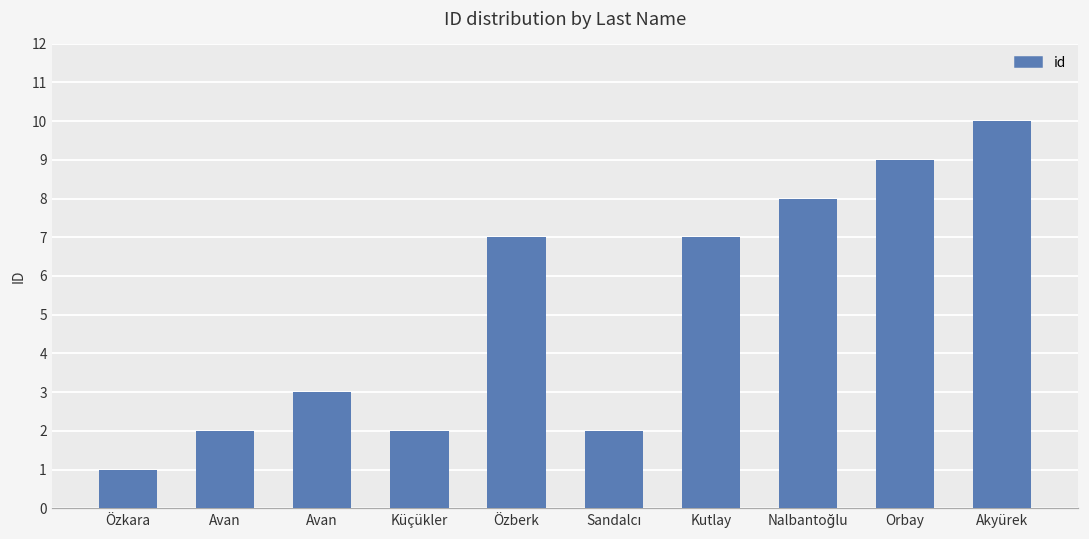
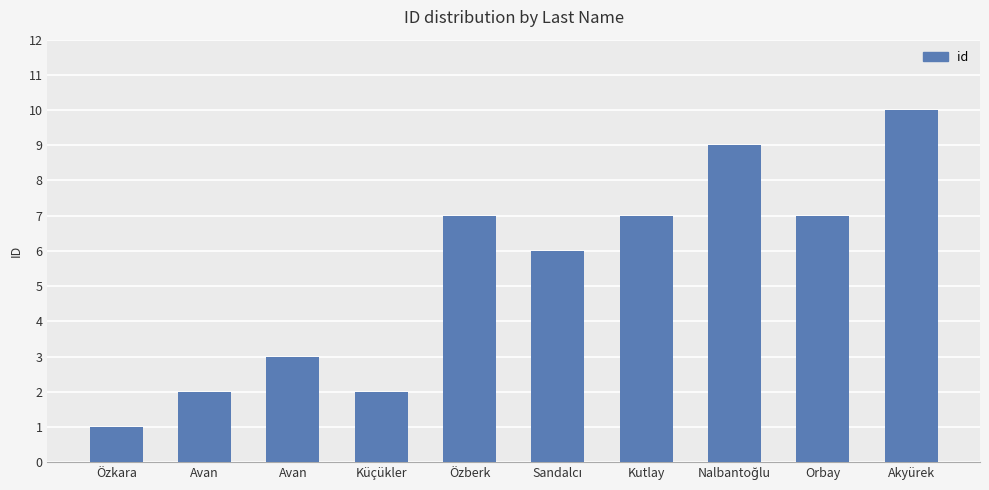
  {
    "Özkara": 1,
    "Küçükler": 2,
    "Özberk": 7,
-   "Sandalcı": 2,
+   "Sandalcı": 6,
    "Kutlay": 7,
-   "Nalbantoğlu": 8,
-   "Orbay": 9,
+   "Nalbantoğlu": 9,
+   "Orbay": 7,
    "Akyürek": 10
  }
